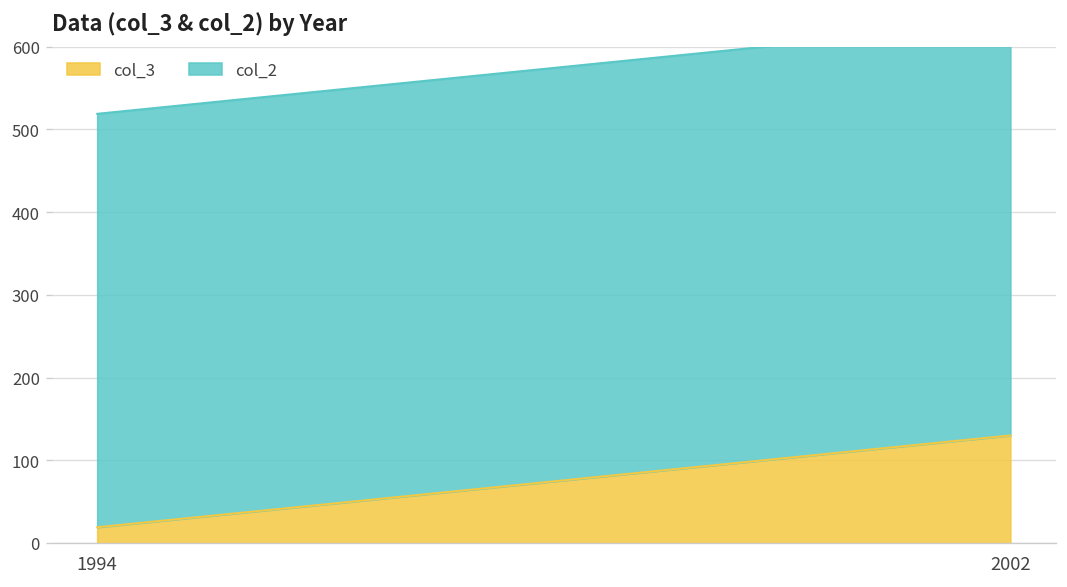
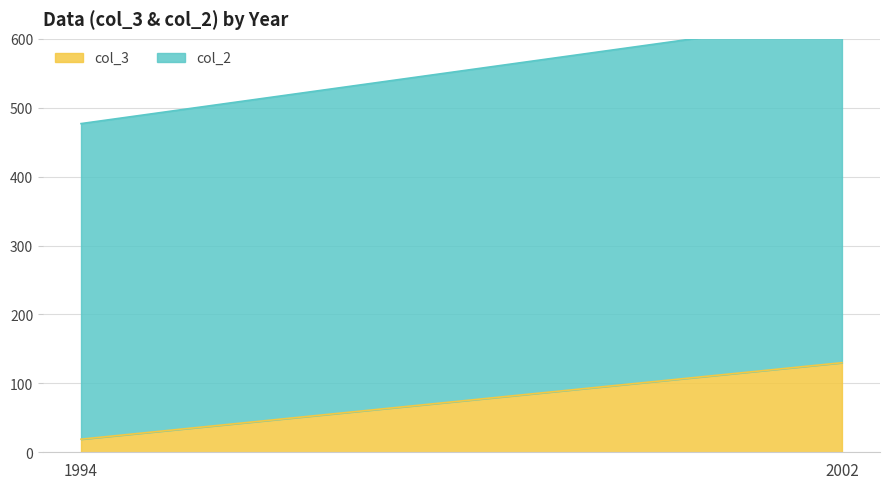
  {
    "col_3": {
      "1994": 20,
      "2002": 130
    },
    "col_2": {
-     "1994": 500
+     "1994": 460
    }
  }
